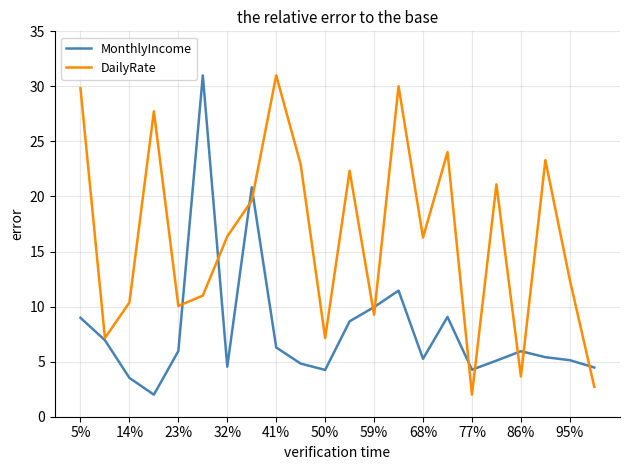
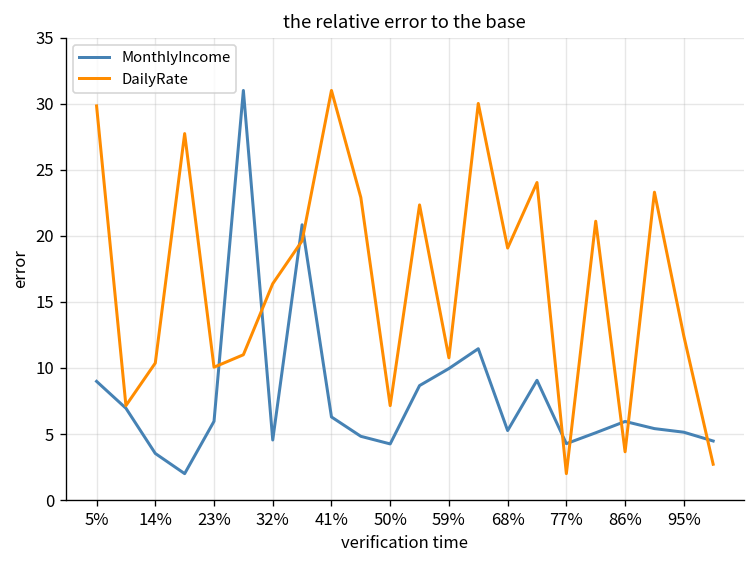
  {
    "MonthlyIncome": {
      "5%": 9.0,
      "14%": 3.5,
      "23%": 6.0,
      "32%": 4.5,
      "41%": 6.3,
      "50%": 4.2,
      "59%": 10.0,
      "68%": 5.3,
      "77%": 4.3,
      "86%": 5.9,
      "95%": 5.1
    },
    "DailyRate": {
      "5%": 29.8,
      "14%": 10.4,
      "23%": 10.1,
      "32%": 16.4,
      "41%": 31.0,
      "50%": 7.1,
-     "59%": 9.3,
-     "68%": 16.3,
+     "59%": 10.8,
+     "68%": 19.1,
      "77%": 2.0,
      "86%": 3.7,
      "95%": 12.4
    }
  }
